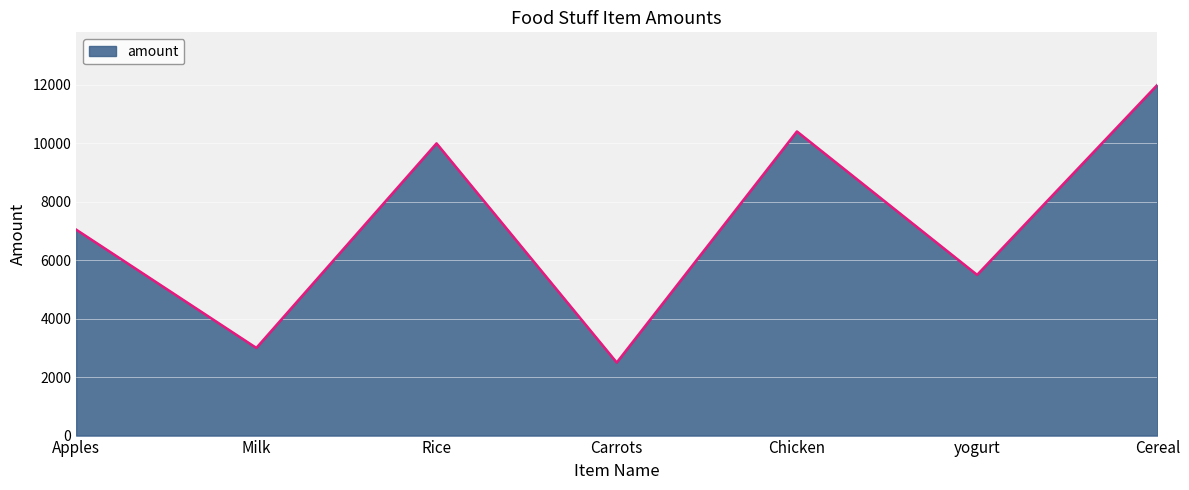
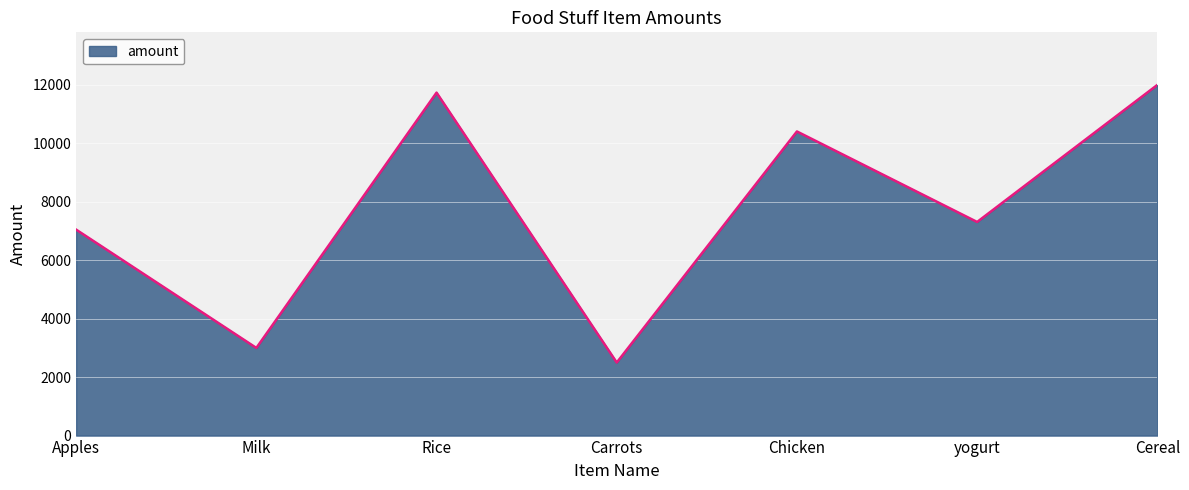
  {
    "Apples": 7000,
    "Milk": 3000,
-   "Rice": 10000,
+   "Rice": 11700,
    "Carrots": 2500,
    "Chicken": 10400,
-   "yogurt": 5500,
+   "yogurt": 7300,
    "Cereal": 12000
  }
